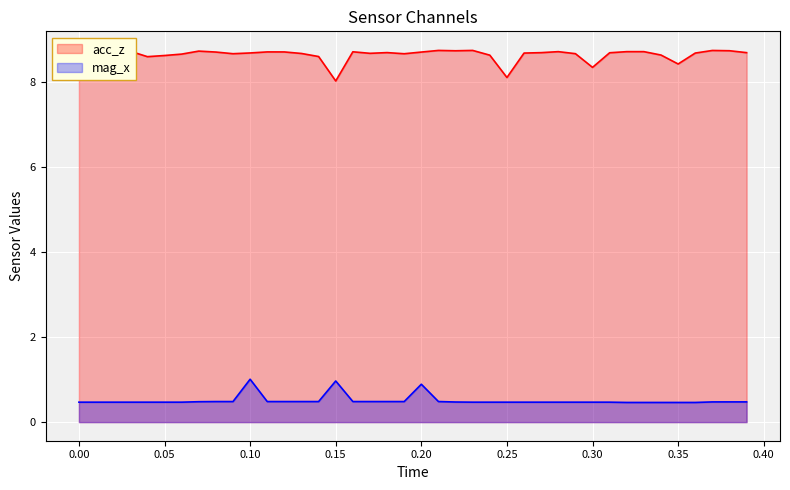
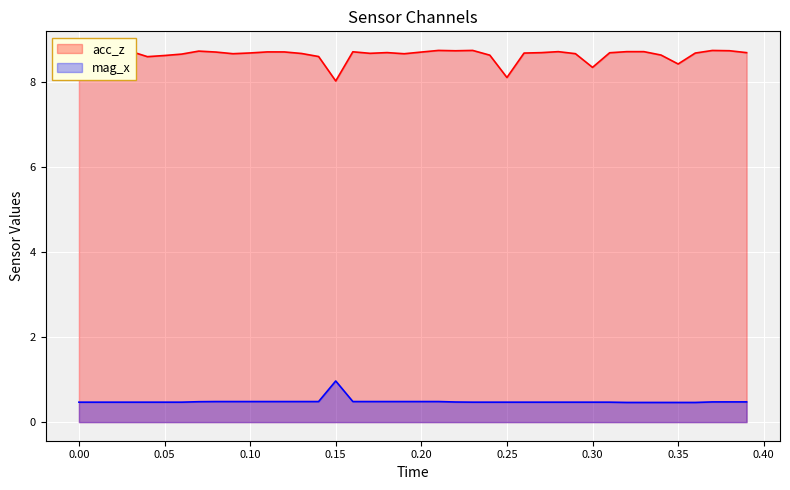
  {
    "acc_z": {
      "0.05": 8.6,
      "0.10": 8.7,
      "0.15": 8.0,
      "0.20": 8.7,
      "0.25": 8.1,
      "0.30": 8.3,
      "0.35": 8.4
    },
    "mag_x": {
      "0.00": 0.5,
      "0.05": 0.5,
-     "0.10": 1.0,
+     "0.10": 0.5,
      "0.15": 1.0,
-     "0.20": 0.9,
+     "0.20": 0.5,
      "0.25": 0.5,
      "0.30": 0.5,
      "0.35": 0.5
    }
  }
